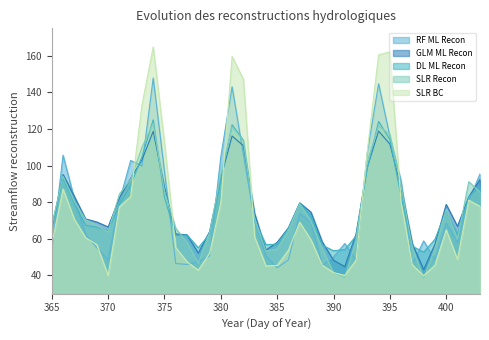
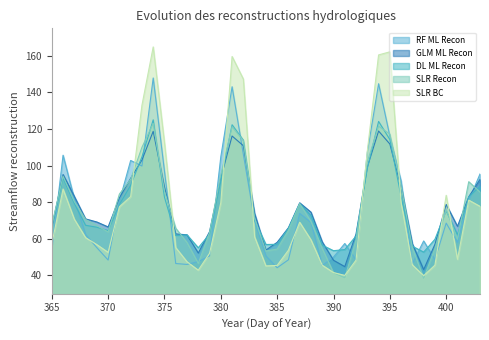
  {
    "SLR BC": {
      "365": 57,
-     "370": 40,
+     "370": 53,
      "375": 113,
      "380": 80,
-     "400": 65
+     "400": 84
    }
  }
